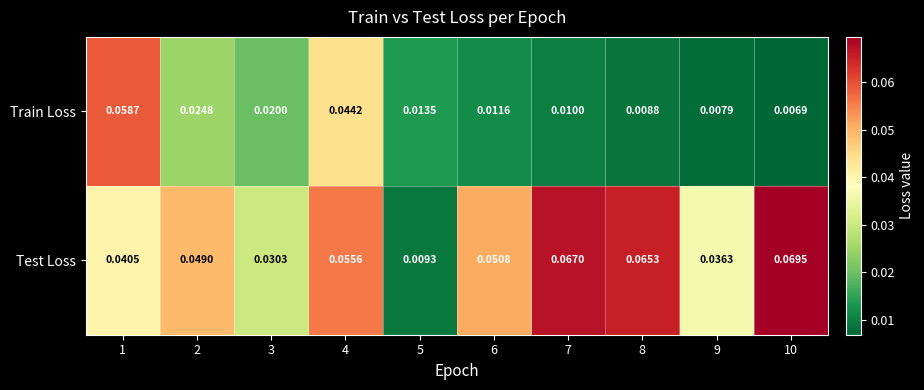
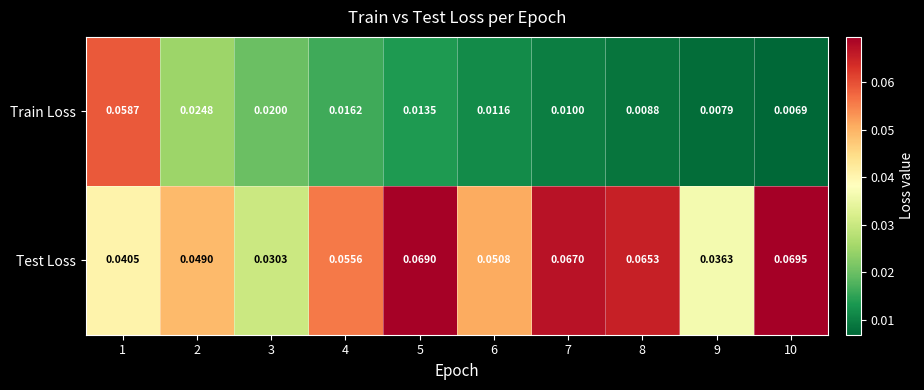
  {
    "Train Loss": {
      "1": 0.0587,
      "2": 0.0248,
      "3": 0.0200,
-     "4": 0.0442,
+     "4": 0.0162,
      "5": 0.0135,
      "6": 0.0116,
      "7": 0.0100,
      "8": 0.0088,
      "9": 0.0079,
      "10": 0.0069
    },
    "Test Loss": {
      "1": 0.0405,
      "2": 0.0490,
      "3": 0.0303,
      "4": 0.0556,
-     "5": 0.0093,
+     "5": 0.0690,
      "6": 0.0508,
      "7": 0.0670,
      "8": 0.0653,
      "9": 0.0363,
      "10": 0.0695
    }
  }
